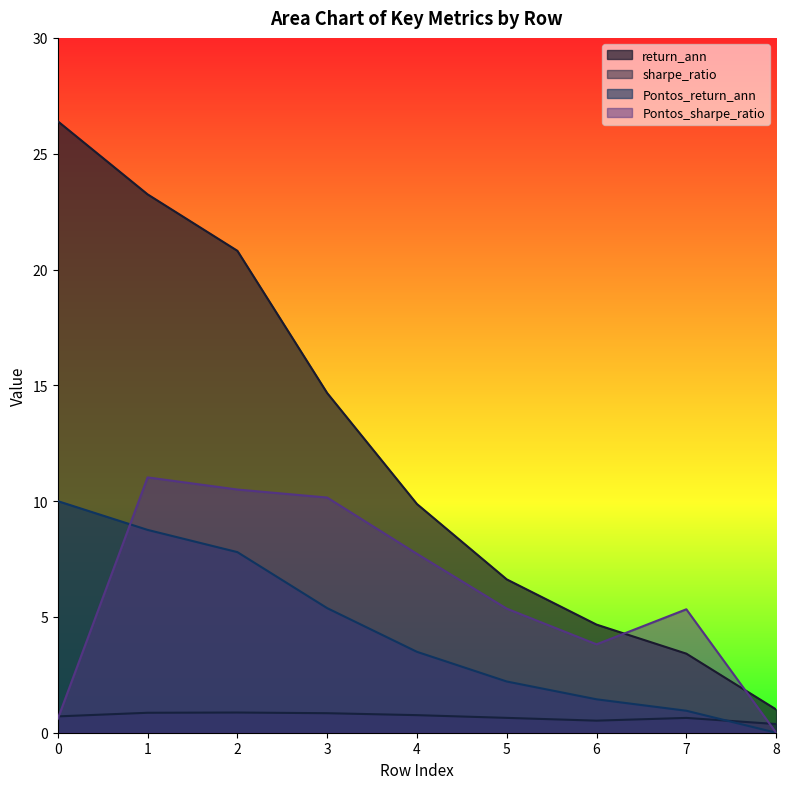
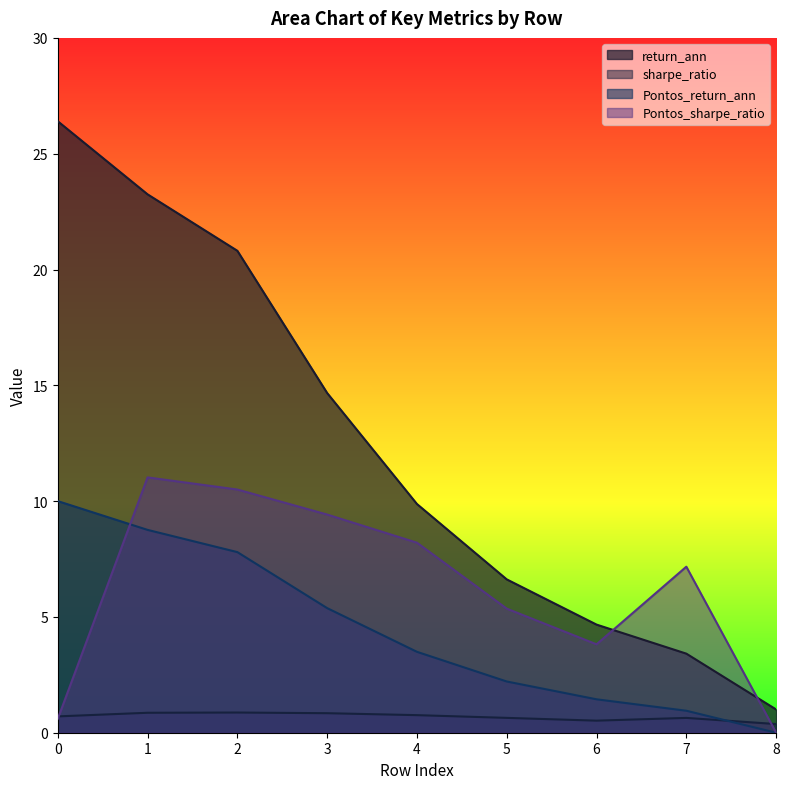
  {
    "Pontos_sharpe_ratio": {
      "1": 11.0,
      "2": 10.5,
-     "3": 10.2,
-     "4": 7.7,
+     "3": 9.4,
+     "4": 8.2,
      "5": 5.4,
      "6": 3.8,
-     "7": 5.3
+     "7": 7.2
    }
  }
